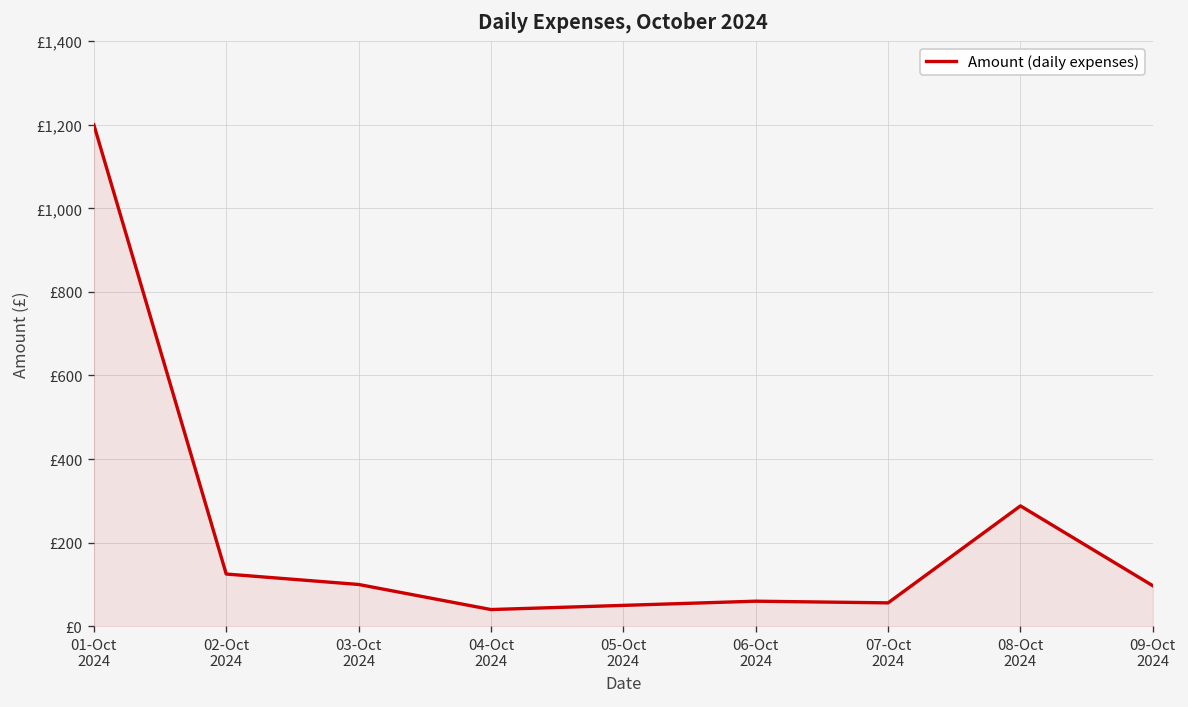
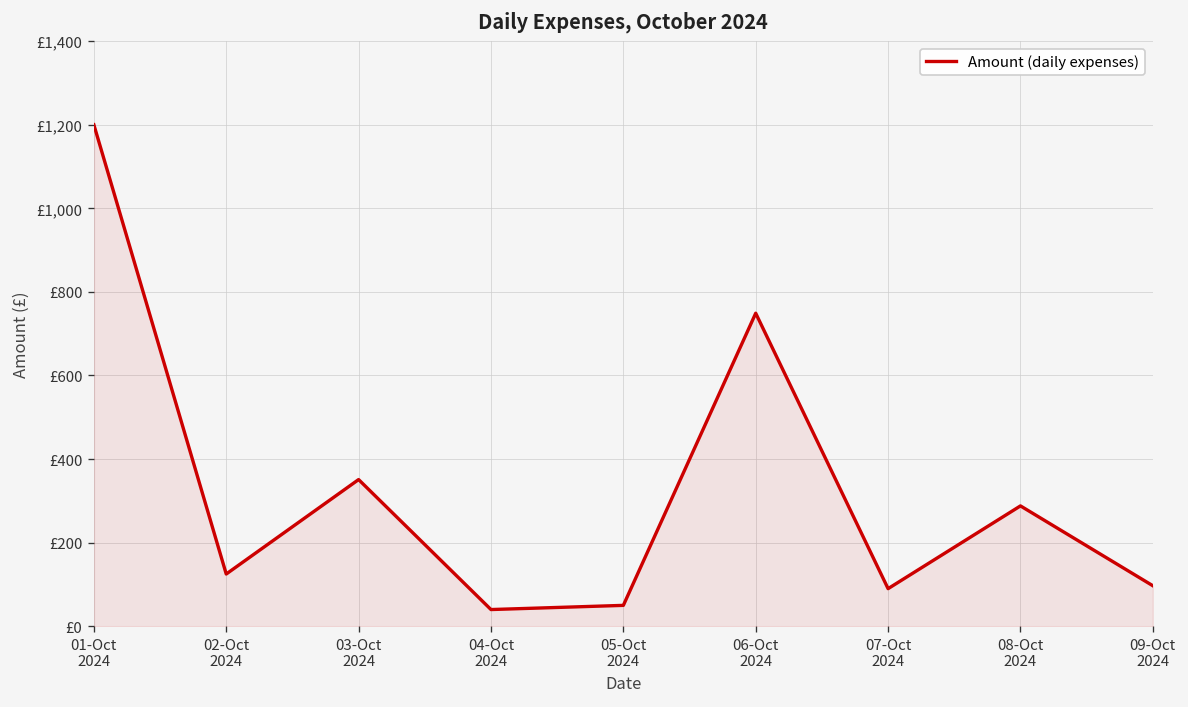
  {
    "01-Oct 2024": "£1,200",
    "02-Oct 2024": "£130",
-   "03-Oct 2024": "£100",
+   "03-Oct 2024": "£350",
    "04-Oct 2024": "£40",
    "05-Oct 2024": "£50",
-   "06-Oct 2024": "£60",
-   "07-Oct 2024": "£60",
+   "06-Oct 2024": "£750",
+   "07-Oct 2024": "£90",
    "08-Oct 2024": "£290",
    "09-Oct 2024": "£100"
  }
